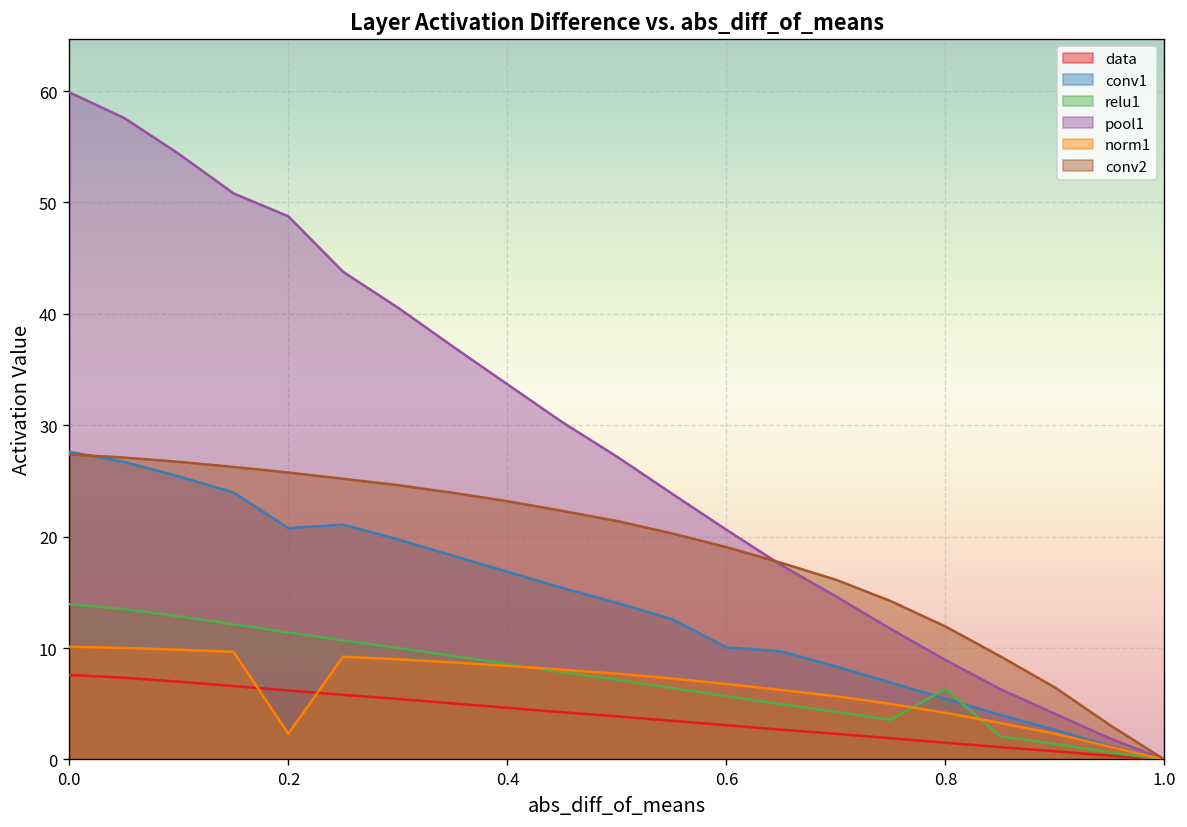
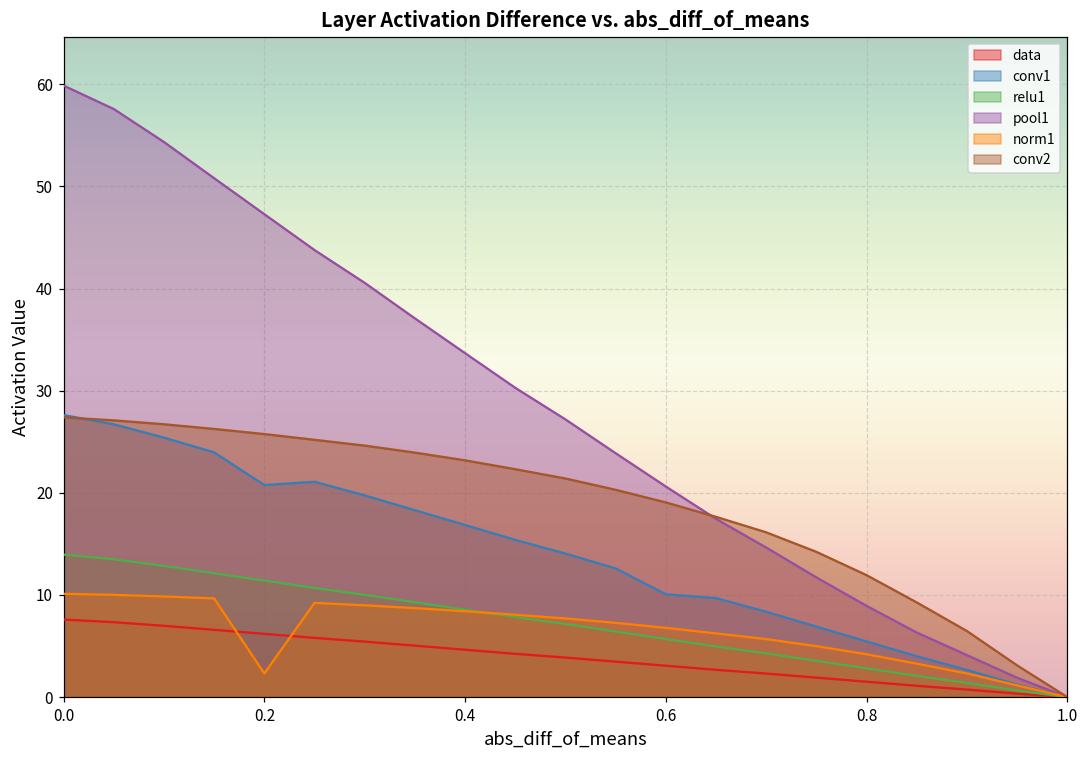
  {
    "conv1": {
      "0.2": 21,
      "0.4": 17,
      "0.6": 10,
      "0.8": 5
    },
    "relu1": {
      "0.0": 14,
      "0.2": 11,
      "0.6": 6,
-     "0.8": 6
+     "0.8": 3
    },
    "pool1": {
      "0.0": 60,
-     "0.2": 49,
+     "0.2": 47,
      "0.4": 34,
      "0.6": 21,
      "0.8": 9
    },
    "norm1": {
      "0.0": 10,
      "0.2": 2,
      "0.6": 7,
      "0.8": 4
    }
  }
